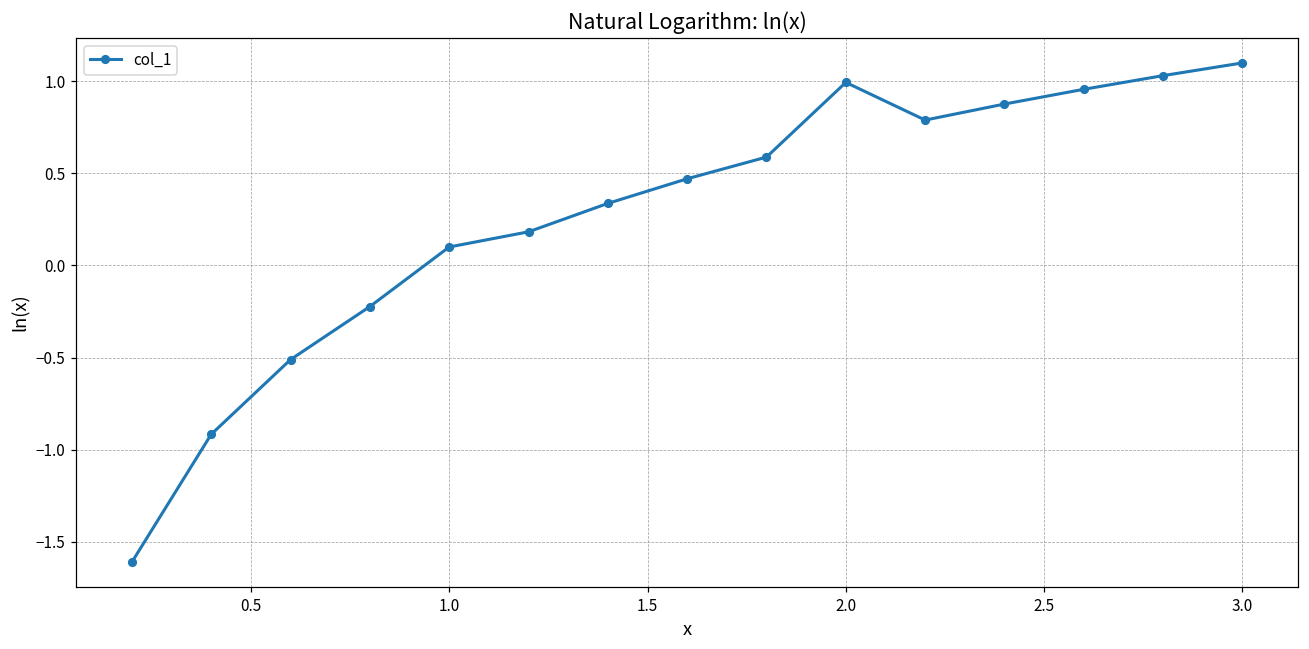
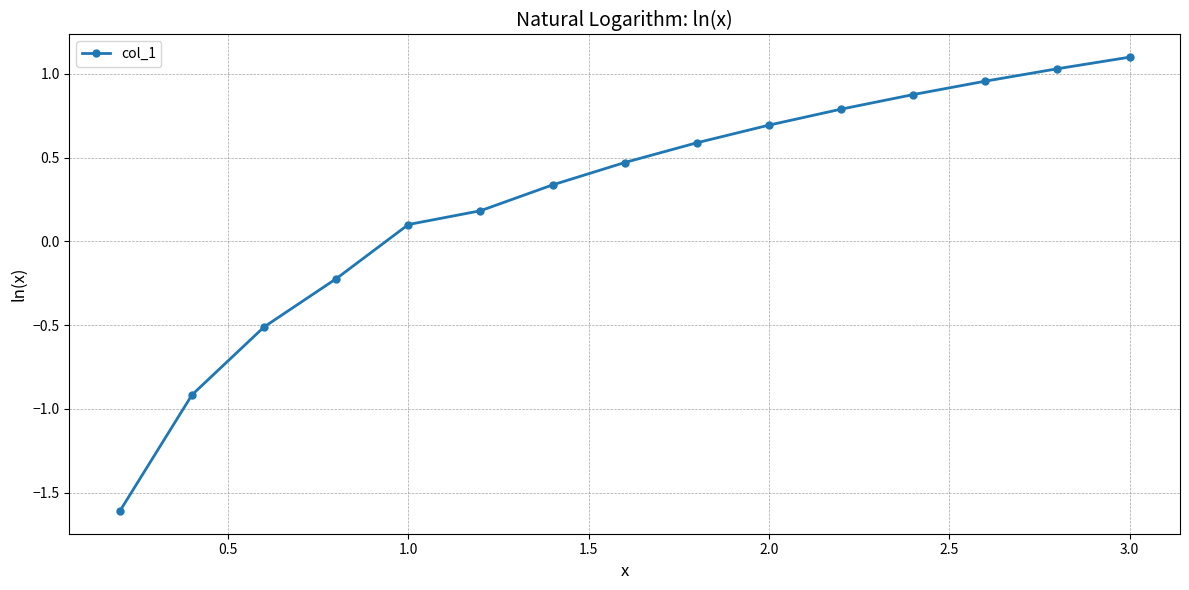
  {
    "1.0": 0.10,
-   "2.0": 0.99,
+   "2.0": 0.69,
    "3.0": 1.10
  }
